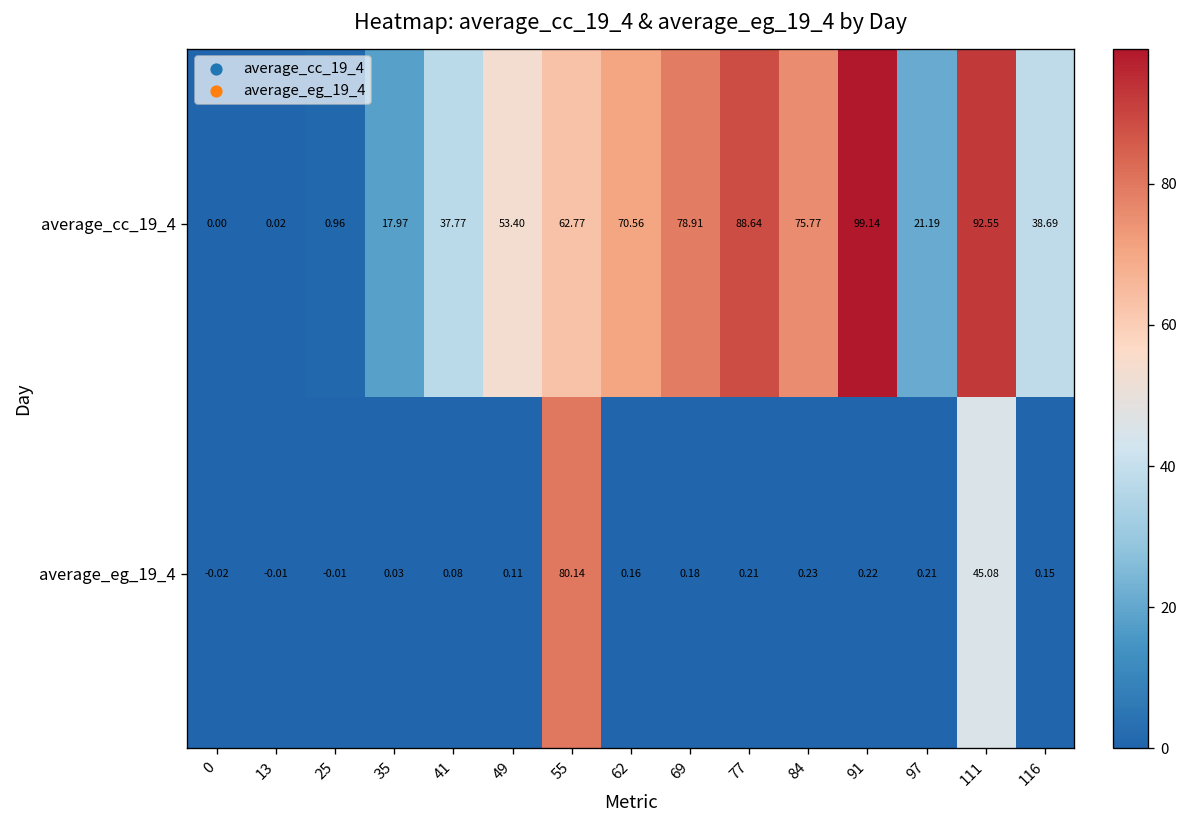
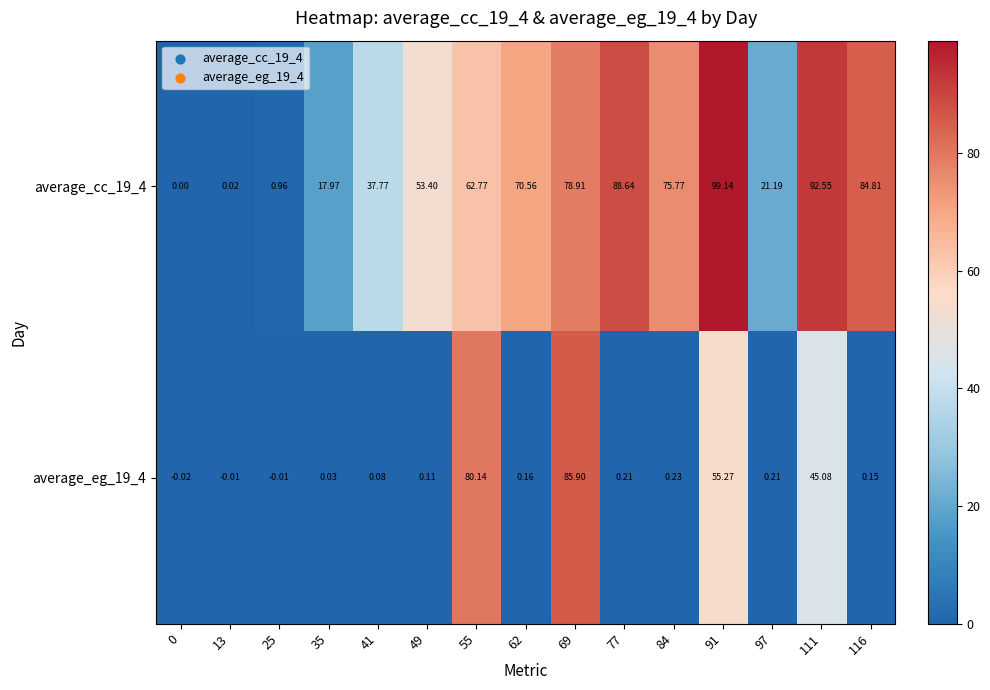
  {
    "average_cc_19_4": {
      "0": 0.00,
      "13": 0.02,
      "25": 0.96,
      "35": 17.97,
      "41": 37.77,
      "49": 53.40,
      "55": 62.77,
      "62": 70.56,
      "69": 78.91,
      "77": 88.64,
      "84": 75.77,
      "91": 99.14,
      "97": 21.19,
      "111": 92.55,
-     "116": 38.69
+     "116": 84.81
    },
    "average_eg_19_4": {
      "0": -0.02,
      "13": -0.01,
      "25": -0.01,
      "35": 0.03,
      "41": 0.08,
      "49": 0.11,
      "55": 80.14,
      "62": 0.16,
-     "69": 0.18,
+     "69": 85.90,
      "77": 0.21,
      "84": 0.23,
-     "91": 0.22,
+     "91": 55.27,
      "97": 0.21,
      "111": 45.08,
      "116": 0.15
    }
  }
